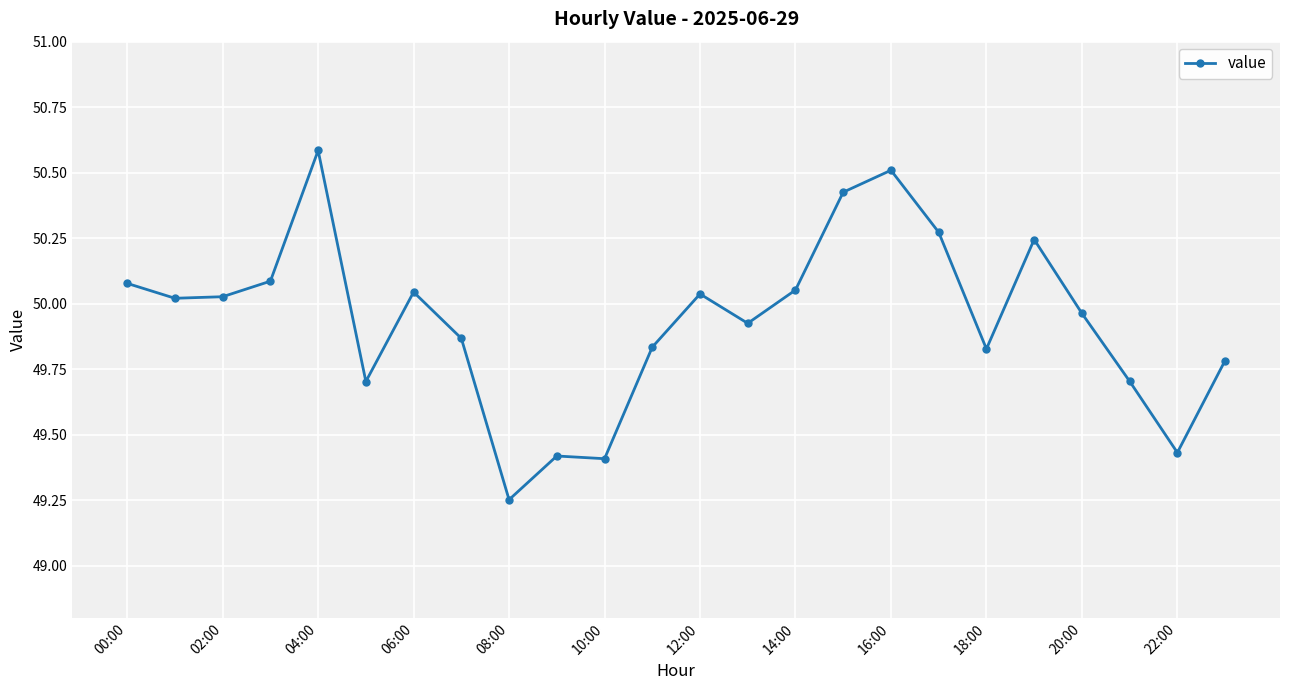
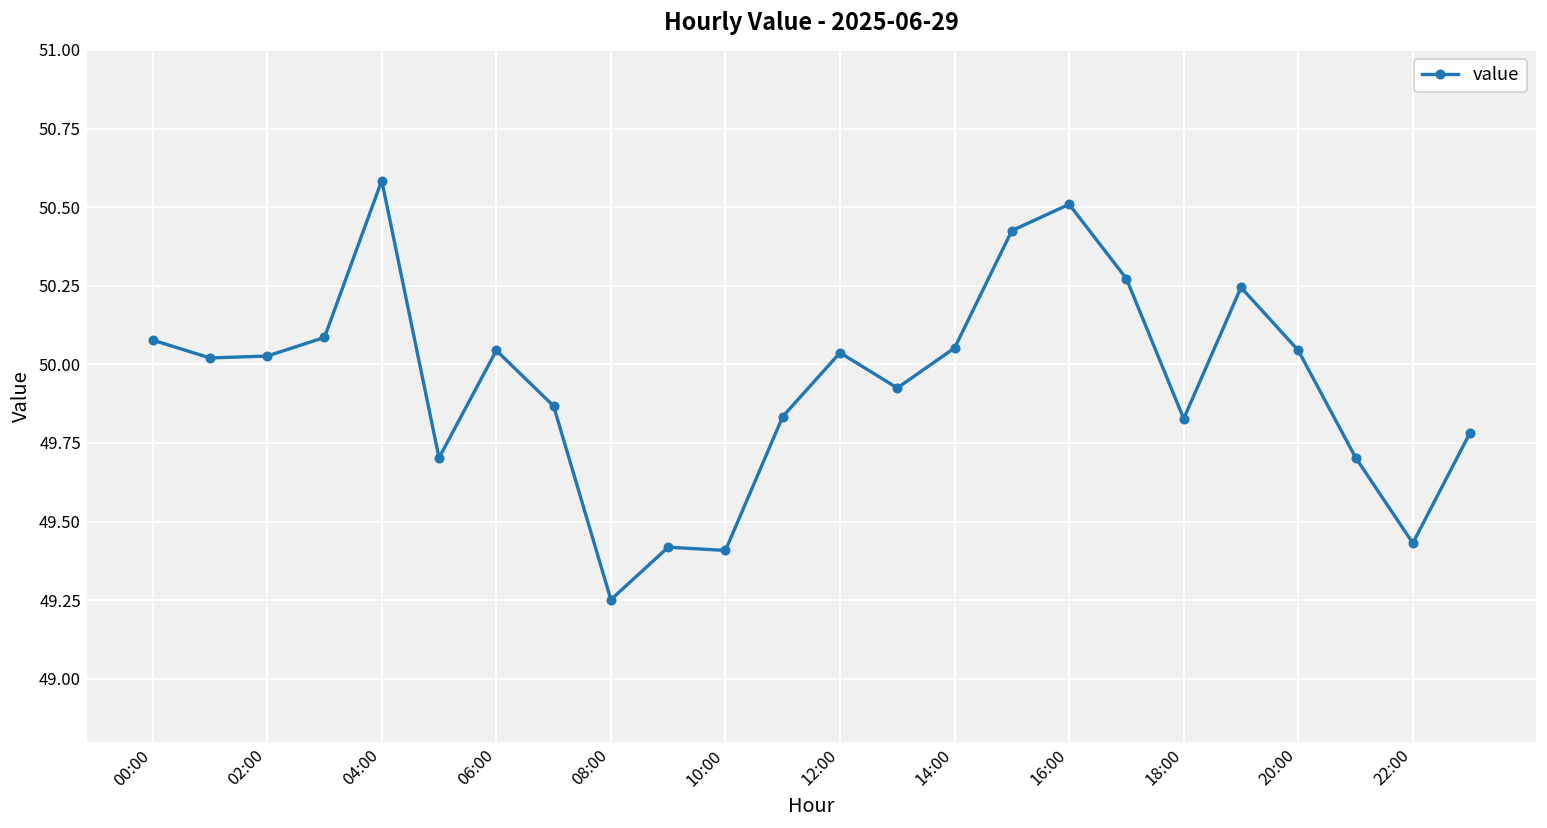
  {
    "00:00": 50.08,
    "02:00": 50.03,
    "04:00": 50.58,
    "06:00": 50.04,
    "08:00": 49.25,
    "10:00": 49.41,
    "12:00": 50.04,
    "14:00": 50.05,
    "16:00": 50.51,
    "18:00": 49.83,
-   "20:00": 49.96,
+   "20:00": 50.04,
    "22:00": 49.43
  }
